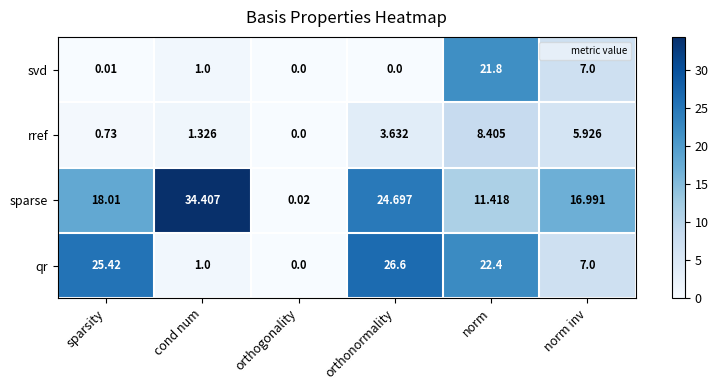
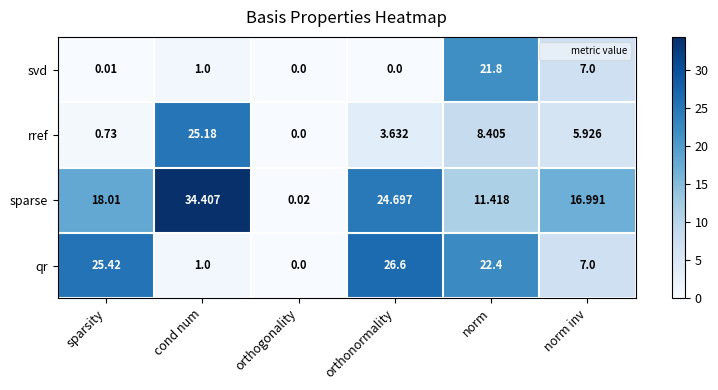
  {
    "svd": {
      "sparsity": 0.01,
      "cond num": 1.0,
      "orthogonality": 0.0,
      "orthonormality": 0.0,
      "norm": 21.8,
      "norm inv": 7.0
    },
    "rref": {
      "sparsity": 0.73,
-     "cond num": 1.326,
+     "cond num": 25.18,
      "orthogonality": 0.0,
      "orthonormality": 3.632,
      "norm": 8.405,
      "norm inv": 5.926
    },
    "sparse": {
      "sparsity": 18.01,
      "cond num": 34.407,
      "orthogonality": 0.02,
      "orthonormality": 24.697,
      "norm": 11.418,
      "norm inv": 16.991
    },
    "qr": {
      "sparsity": 25.42,
      "cond num": 1.0,
      "orthogonality": 0.0,
      "orthonormality": 26.6,
      "norm": 22.4,
      "norm inv": 7.0
    }
  }
